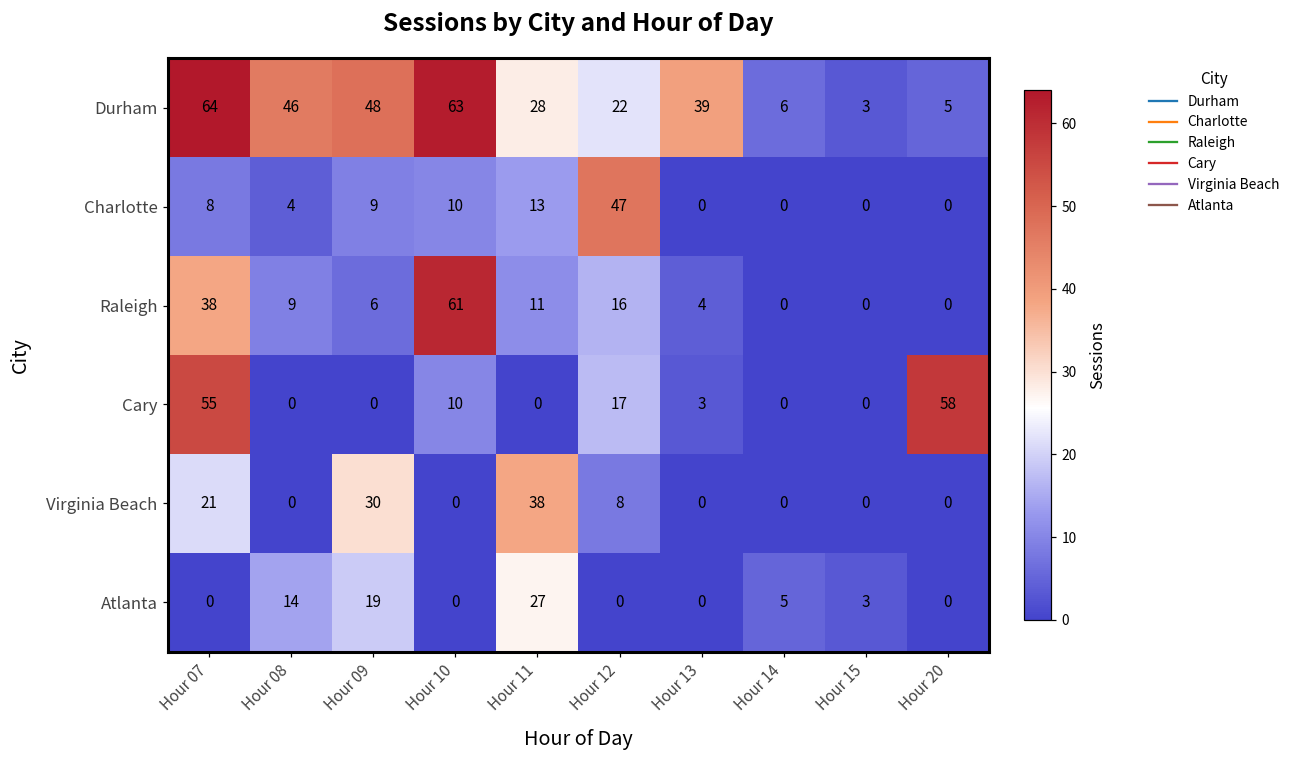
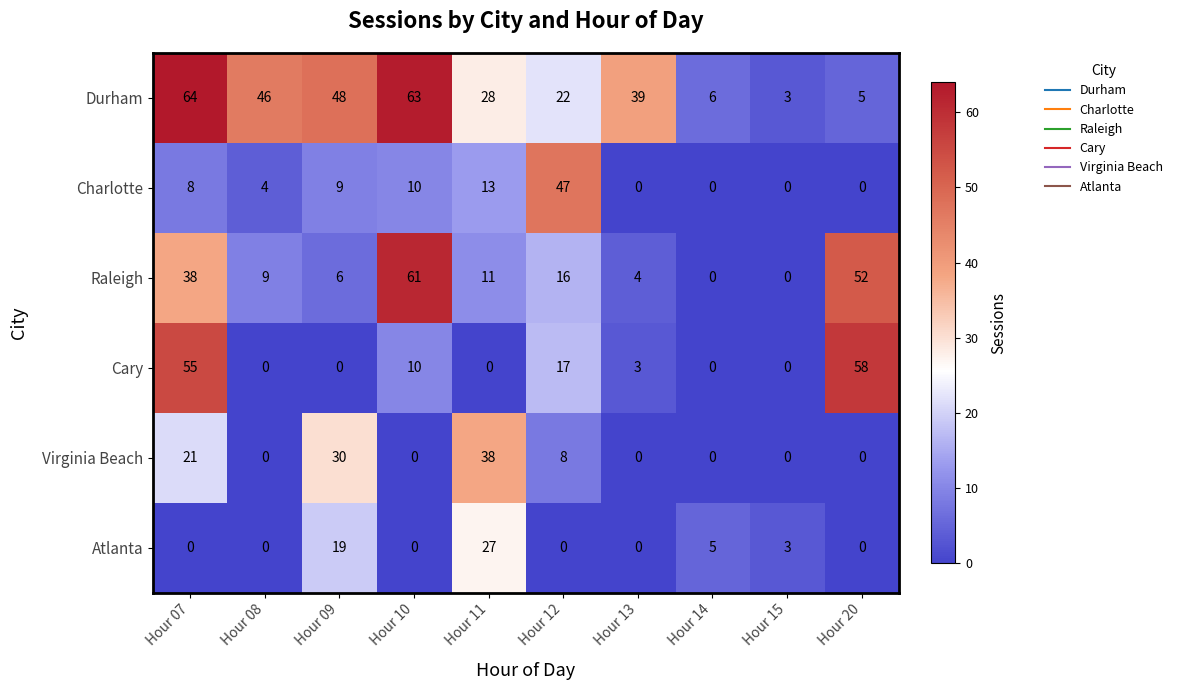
  {
    "Durham": {
      "Hour 07": 64,
      "Hour 08": 46,
      "Hour 09": 48,
      "Hour 10": 63,
      "Hour 11": 28,
      "Hour 12": 22,
      "Hour 13": 39,
      "Hour 14": 6,
      "Hour 15": 3,
      "Hour 20": 5
    },
    "Charlotte": {
      "Hour 07": 8,
      "Hour 08": 4,
      "Hour 09": 9,
      "Hour 10": 10,
      "Hour 11": 13,
      "Hour 12": 47,
      "Hour 13": 0,
      "Hour 14": 0,
      "Hour 15": 0,
      "Hour 20": 0
    },
    "Raleigh": {
      "Hour 07": 38,
      "Hour 08": 9,
      "Hour 09": 6,
      "Hour 10": 61,
      "Hour 11": 11,
      "Hour 12": 16,
      "Hour 13": 4,
      "Hour 14": 0,
      "Hour 15": 0,
-     "Hour 20": 0
+     "Hour 20": 52
    },
    "Cary": {
      "Hour 07": 55,
      "Hour 08": 0,
      "Hour 09": 0,
      "Hour 10": 10,
      "Hour 11": 0,
      "Hour 12": 17,
      "Hour 13": 3,
      "Hour 14": 0,
      "Hour 15": 0,
      "Hour 20": 58
    },
    "Virginia Beach": {
      "Hour 07": 21,
      "Hour 08": 0,
      "Hour 09": 30,
      "Hour 10": 0,
      "Hour 11": 38,
      "Hour 12": 8,
      "Hour 13": 0,
      "Hour 14": 0,
      "Hour 15": 0,
      "Hour 20": 0
    },
    "Atlanta": {
      "Hour 07": 0,
-     "Hour 08": 14,
+     "Hour 08": 0,
      "Hour 09": 19,
      "Hour 10": 0,
      "Hour 11": 27,
      "Hour 12": 0,
      "Hour 13": 0,
      "Hour 14": 5,
      "Hour 15": 3,
      "Hour 20": 0
    }
  }
